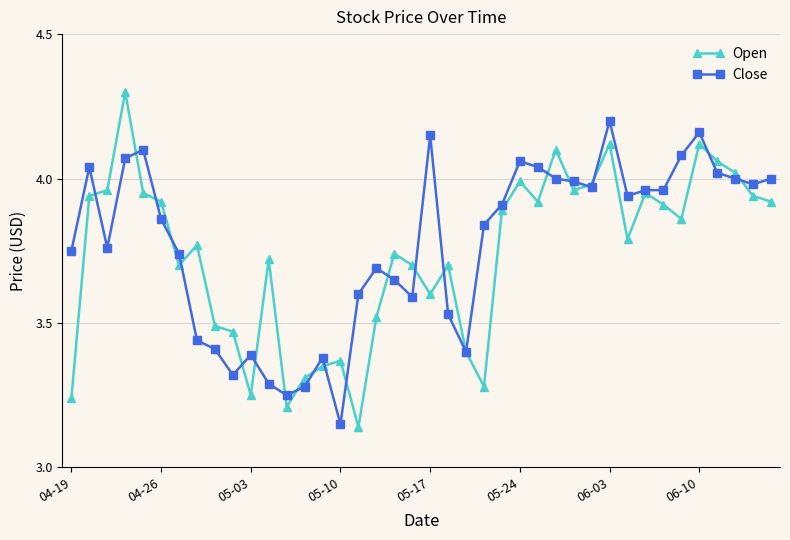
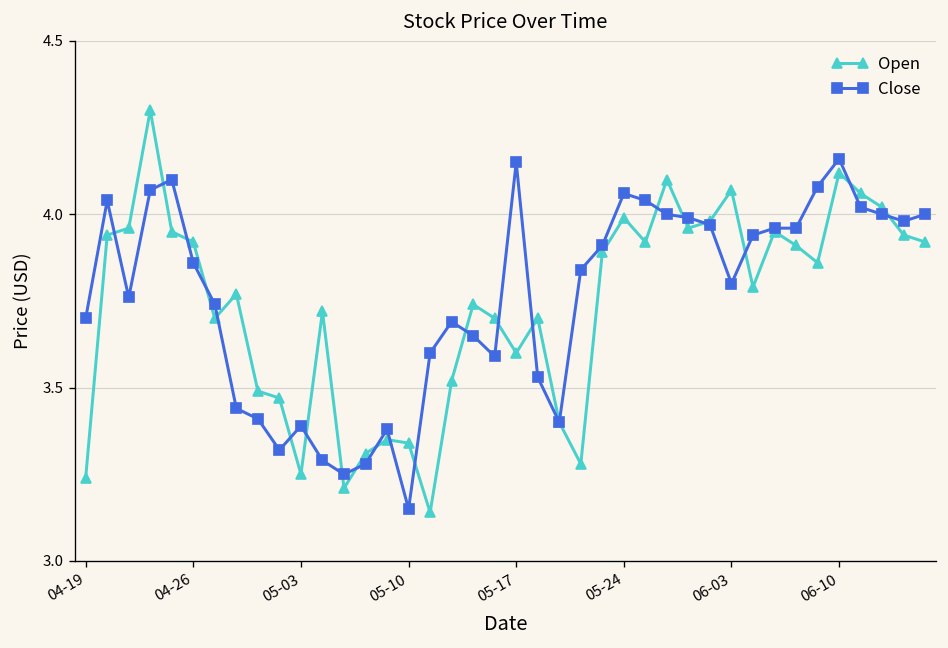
  {
    "Open": {
      "04-19": 3.24,
      "04-26": 3.92,
      "05-03": 3.25,
-     "05-10": 3.37,
+     "05-10": 3.34,
      "05-17": 3.60,
      "05-24": 3.99,
-     "06-03": 4.12,
+     "06-03": 4.07,
      "06-10": 4.12
    },
    "Close": {
-     "04-19": 3.75,
+     "04-19": 3.70,
      "04-26": 3.86,
      "05-03": 3.39,
      "05-10": 3.15,
      "05-17": 4.15,
      "05-24": 4.06,
-     "06-03": 4.2,
+     "06-03": 3.8,
      "06-10": 4.16
    }
  }
